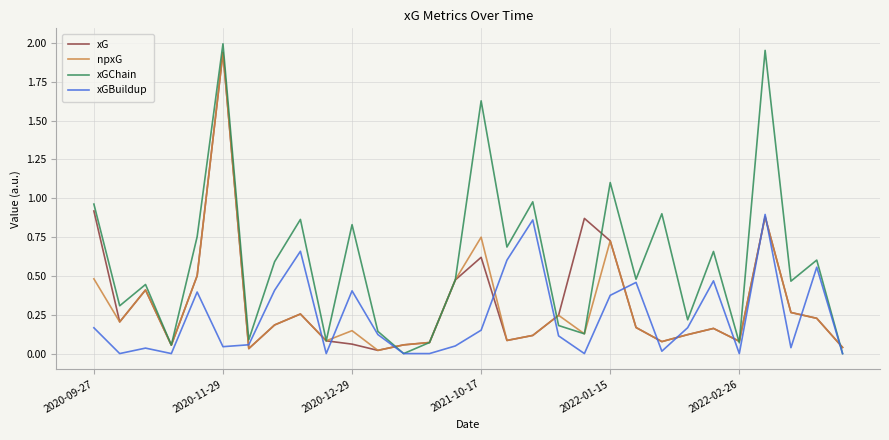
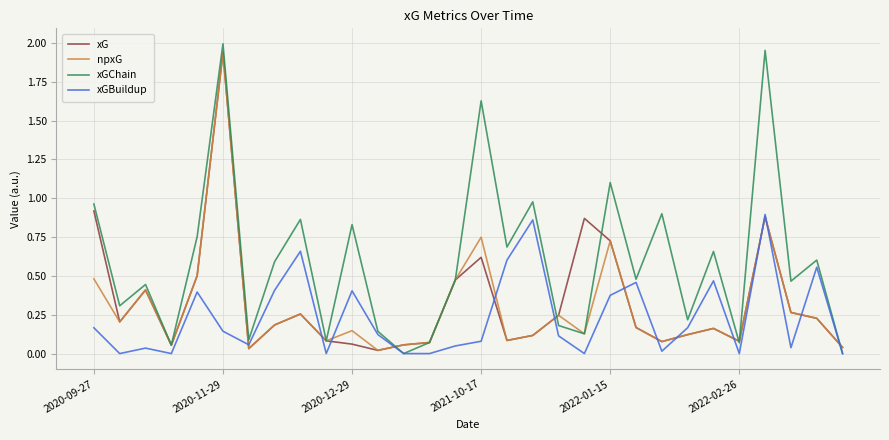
  {
    "xG": {
      "2020-09-27": 0.92,
      "2020-12-29": 0.06,
      "2021-10-17": 0.62
    },
    "npxG": {
      "2020-09-27": 0.48,
      "2020-12-29": 0.15,
      "2021-10-17": 0.75
    },
    "xGChain": {
      "2020-09-27": 0.96,
      "2020-11-29": 2.00,
      "2020-12-29": 0.83,
      "2021-10-17": 1.63,
      "2022-01-15": 1.10
    },
    "xGBuildup": {
      "2020-09-27": 0.17,
-     "2020-11-29": 0.04,
+     "2020-11-29": 0.14,
      "2020-12-29": 0.40,
-     "2021-10-17": 0.15,
+     "2021-10-17": 0.08,
      "2022-01-15": 0.38,
      "2022-02-26": 0.00
    }
  }
